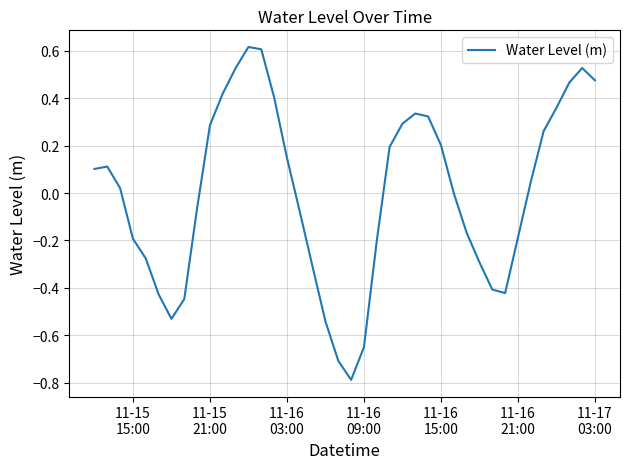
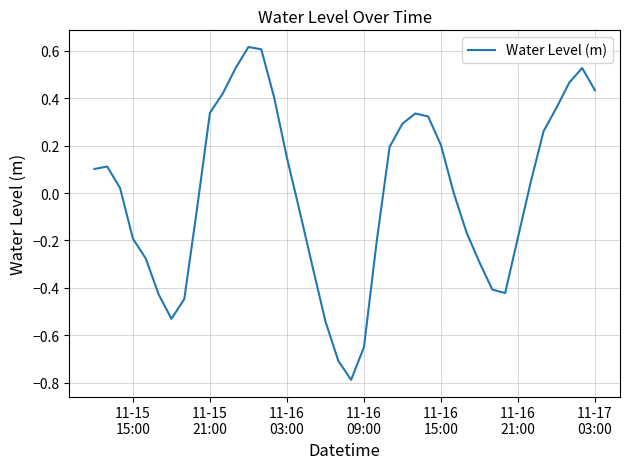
  {
    "11-15 15:00": -0.19,
-   "11-15 21:00": 0.29,
+   "11-15 21:00": 0.34,
    "11-16 03:00": 0.15,
    "11-16 09:00": -0.65,
    "11-16 15:00": 0.20,
    "11-16 21:00": -0.19,
-   "11-17 03:00": 0.48
+   "11-17 03:00": 0.43
  }
